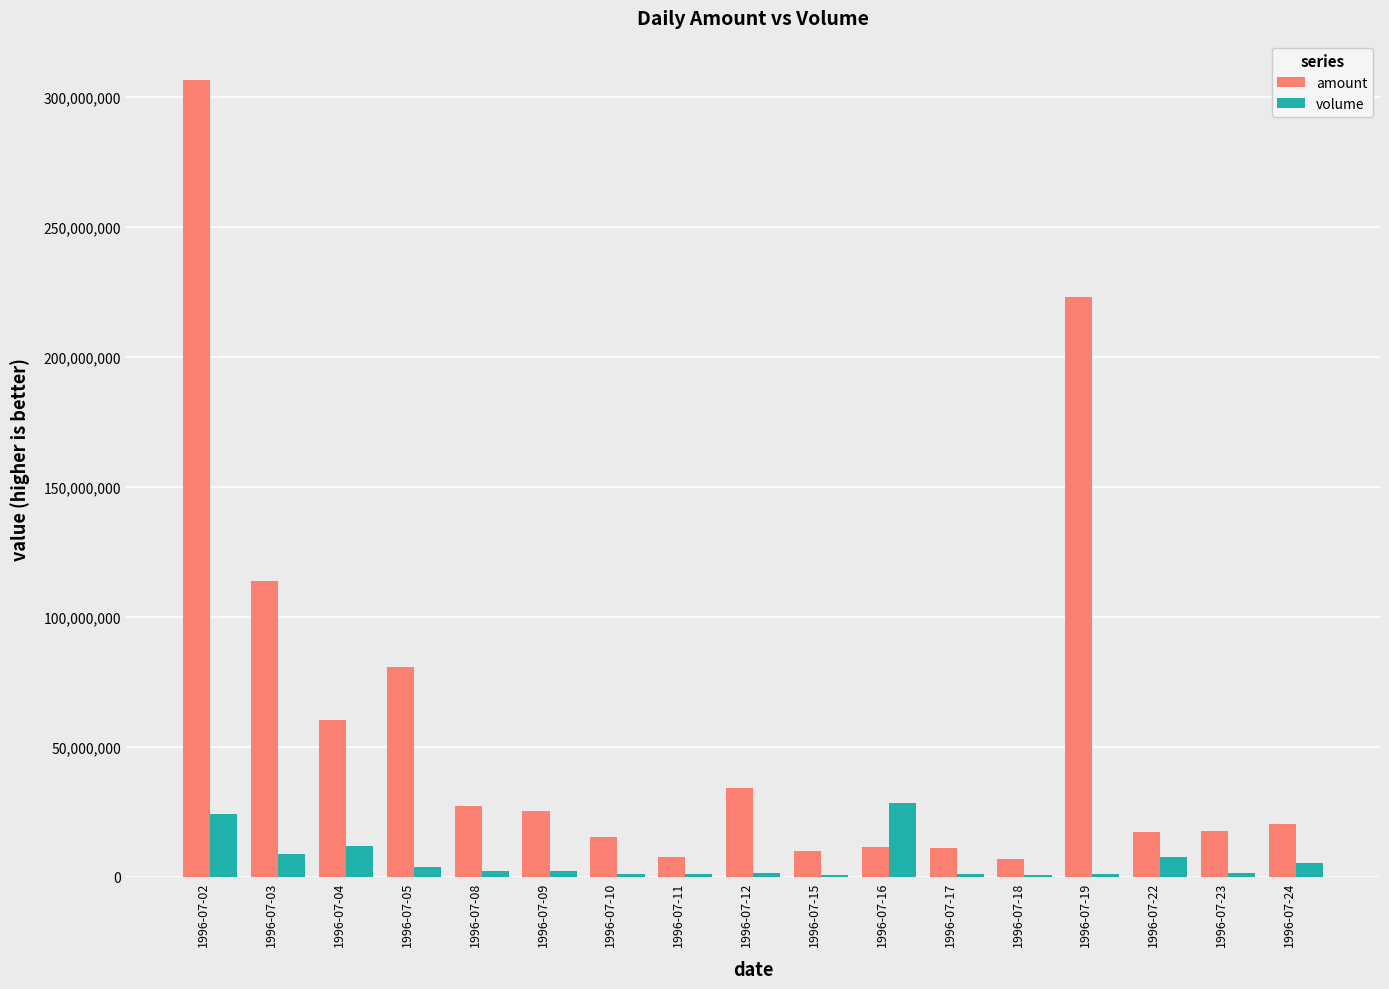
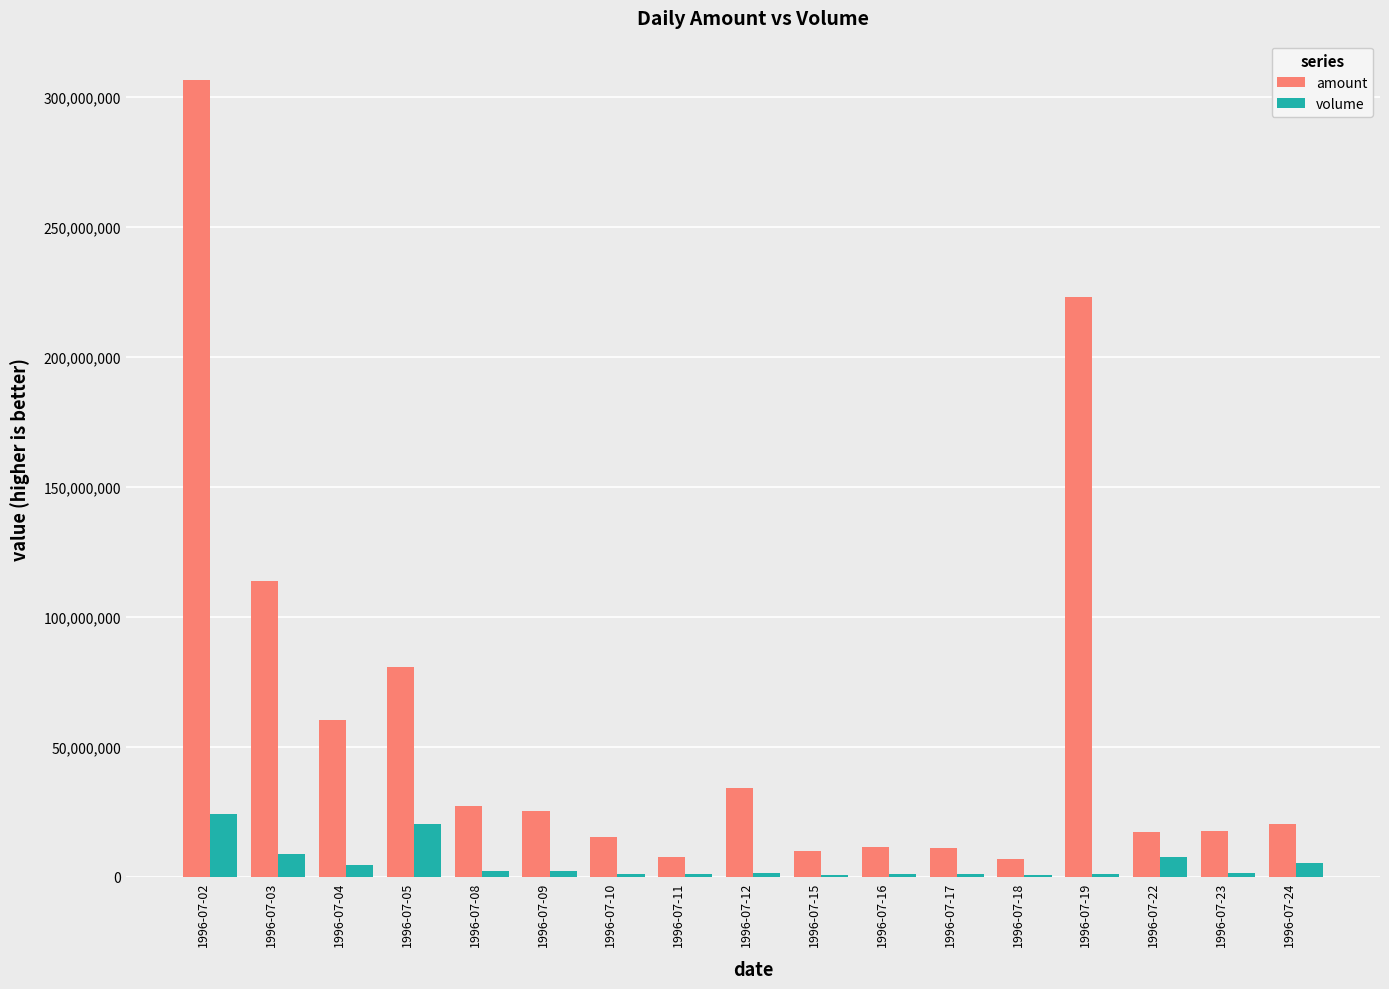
  {
    "amount": {
      "1996-07-02": "306,000,000",
      "1996-07-03": "114,000,000",
      "1996-07-04": "60,000,000",
      "1996-07-05": "81,000,000",
      "1996-07-08": "27,000,000",
      "1996-07-09": "25,000,000",
      "1996-07-10": "16,000,000",
      "1996-07-11": "8,000,000",
      "1996-07-12": "34,000,000",
      "1996-07-15": "10,000,000",
      "1996-07-16": "12,000,000",
      "1996-07-17": "11,000,000",
      "1996-07-18": "7,000,000",
      "1996-07-19": "223,000,000",
      "1996-07-22": "17,000,000",
      "1996-07-23": "18,000,000",
      "1996-07-24": "20,000,000"
    },
    "volume": {
      "1996-07-02": "24,000,000",
      "1996-07-03": "9,000,000",
-     "1996-07-04": "12,000,000",
-     "1996-07-05": "4,000,000",
+     "1996-07-04": "5,000,000",
+     "1996-07-05": "20,000,000",
      "1996-07-08": "2,000,000",
      "1996-07-09": "2,000,000",
      "1996-07-10": "1,000,000",
      "1996-07-11": "1,000,000",
      "1996-07-12": "1,000,000",
-     "1996-07-16": "28,000,000",
+     "1996-07-16": "1,000,000",
      "1996-07-19": "1,000,000",
      "1996-07-22": "8,000,000",
      "1996-07-23": "1,000,000",
      "1996-07-24": "5,000,000"
    }
  }
